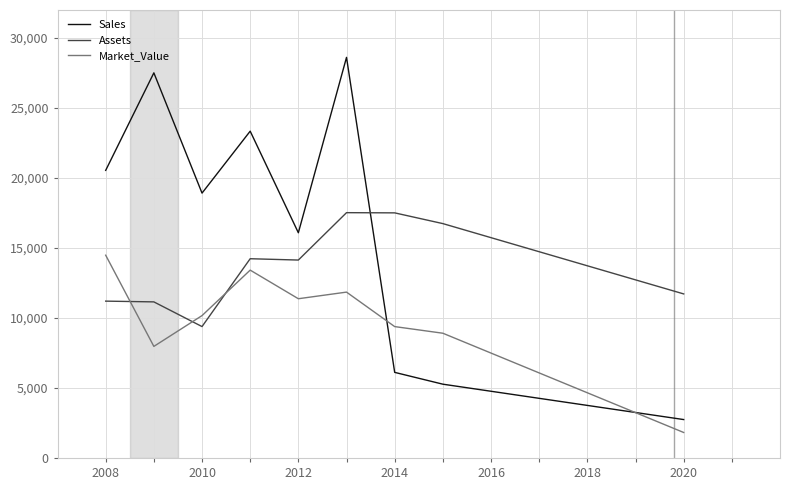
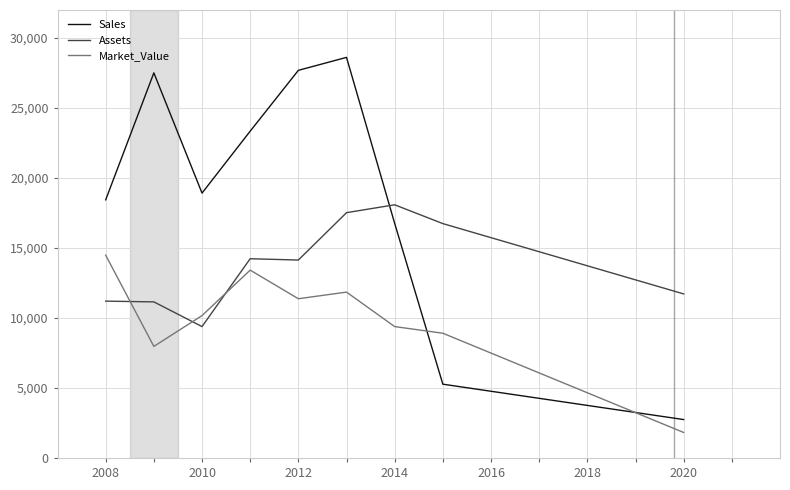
  {
    "Sales": {
-     "2008": "20,500",
+     "2008": "18,400",
      "2010": "18,900",
-     "2012": "16,100",
-     "2014": "6,100",
+     "2012": "27,700",
+     "2014": "16,800",
      "2020": "2,700"
    },
    "Assets": {
      "2008": "11,200",
      "2010": "9,400",
      "2012": "14,100",
-     "2014": "17,500",
+     "2014": "18,100",
      "2020": "11,700"
    },
    "Market_Value": {
      "2008": "14,500",
      "2010": "10,200",
      "2012": "11,400",
      "2014": "9,400",
      "2020": "1,800"
    }
  }
